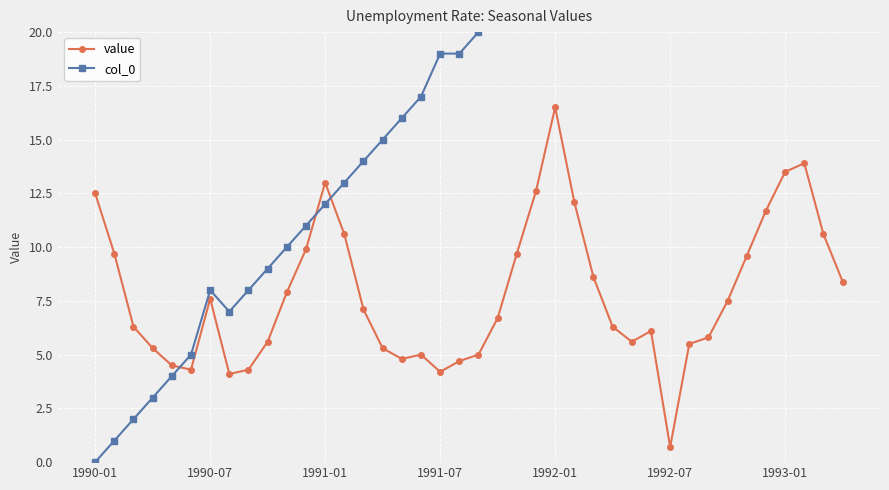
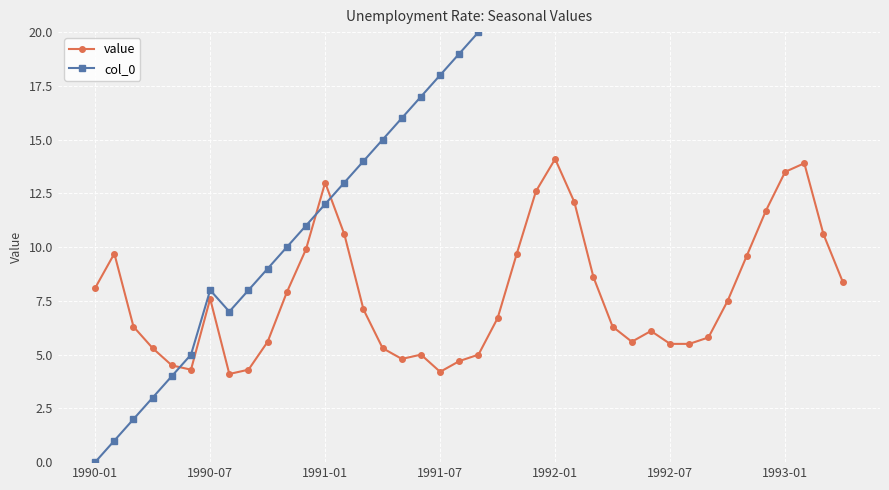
  {
    "value": {
-     "1990-01": 12.5,
+     "1990-01": 8.1,
      "1990-07": 7.6,
      "1991-01": 13.0,
      "1991-07": 4.2,
-     "1992-01": 16.5,
-     "1992-07": 0.7,
+     "1992-01": 14.1,
+     "1992-07": 5.5,
      "1993-01": 13.5
    },
    "col_0": {
      "1990-01": 0,
      "1990-07": 8,
      "1991-01": 12,
-     "1991-07": 19
+     "1991-07": 18
    }
  }
